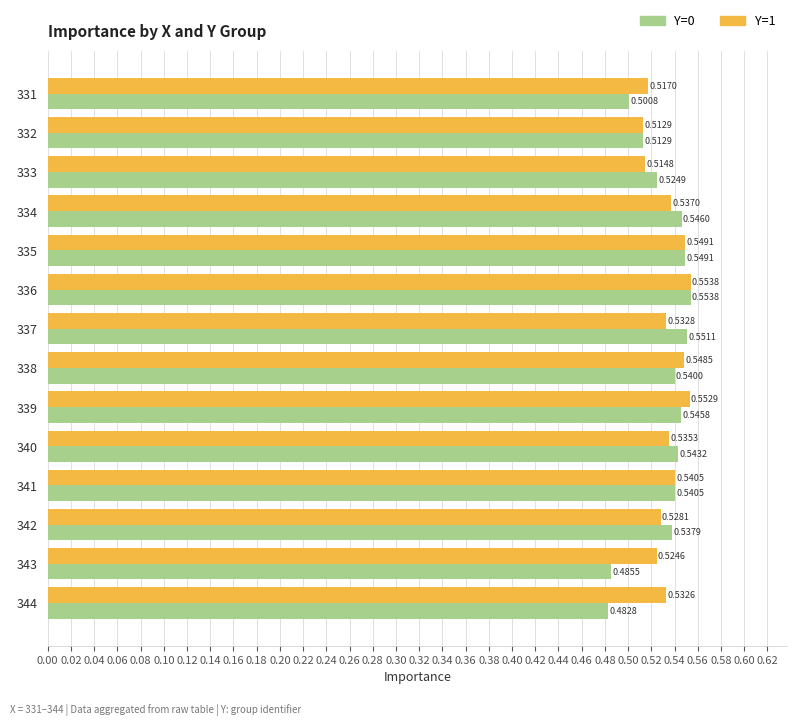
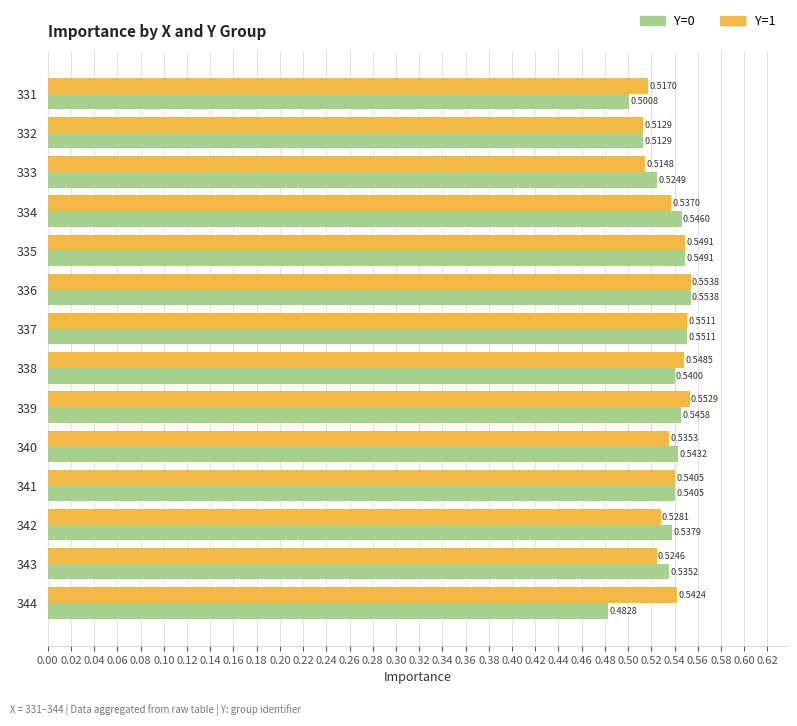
  {
    "Y=0": {
      "331": 0.5008,
      "332": 0.5129,
      "333": 0.5249,
      "334": 0.5460,
      "335": 0.5491,
      "336": 0.5538,
      "337": 0.5511,
      "338": 0.5400,
      "339": 0.5458,
      "340": 0.5432,
      "341": 0.5405,
      "342": 0.5379,
-     "343": 0.4855,
+     "343": 0.5352,
      "344": 0.4828
    },
    "Y=1": {
      "331": 0.5170,
      "332": 0.5129,
      "333": 0.5148,
      "334": 0.5370,
      "335": 0.5491,
      "336": 0.5538,
-     "337": 0.5328,
+     "337": 0.5511,
      "338": 0.5485,
      "339": 0.5529,
      "340": 0.5353,
      "341": 0.5405,
      "342": 0.5281,
      "343": 0.5246,
-     "344": 0.5326
+     "344": 0.5424
    }
  }
